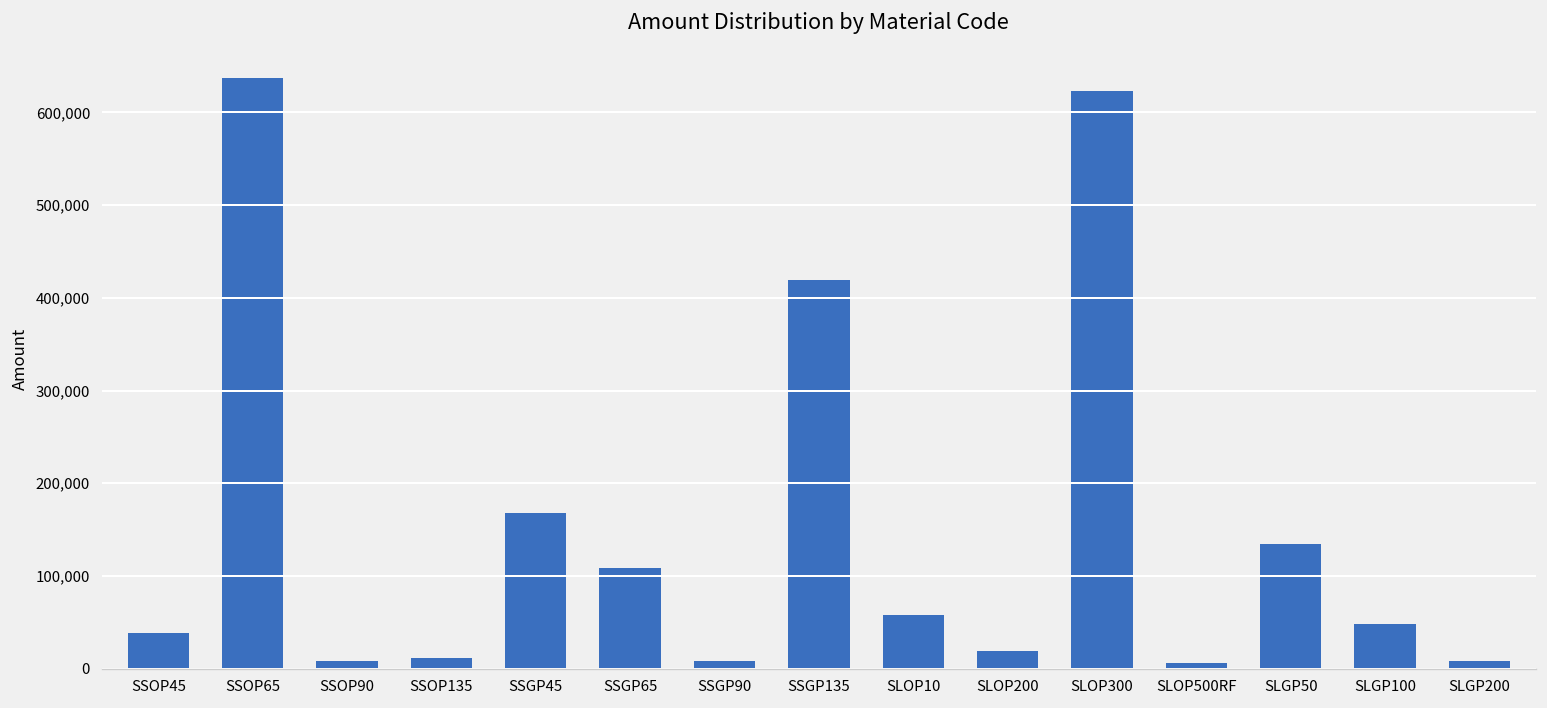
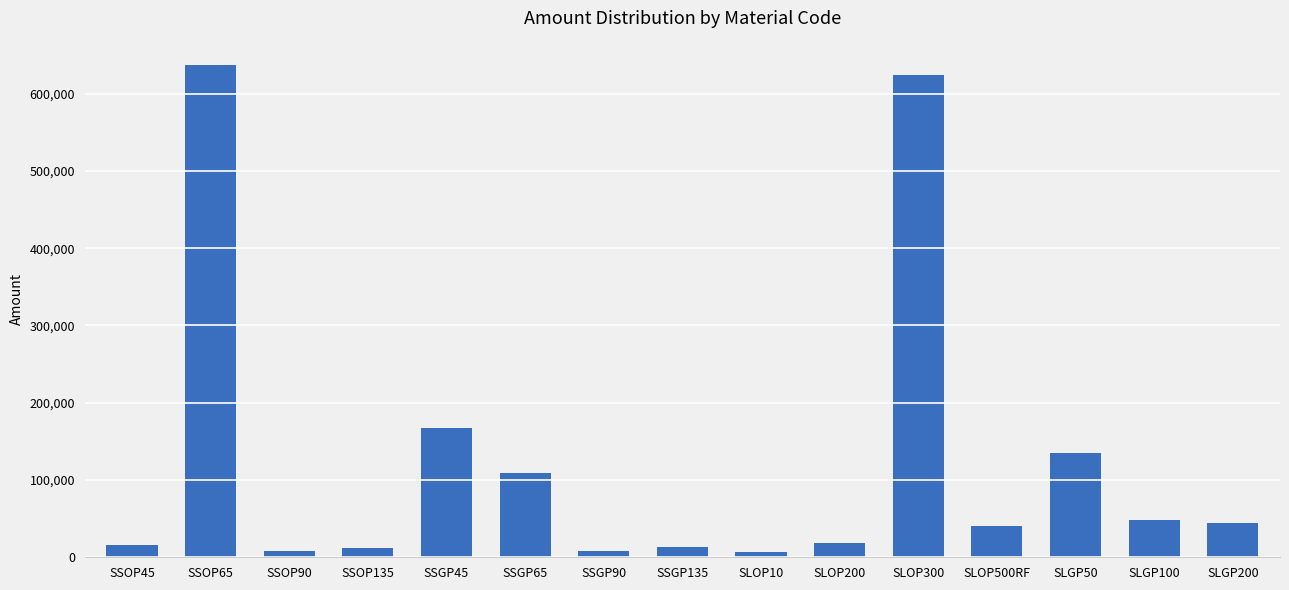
  {
-   "SSOP45": "40,000",
+   "SSOP45": "20,000",
    "SSOP65": "640,000",
    "SSOP90": "10,000",
    "SSOP135": "10,000",
    "SSGP45": "170,000",
    "SSGP65": "110,000",
    "SSGP90": "10,000",
-   "SSGP135": "420,000",
-   "SLOP10": "60,000",
+   "SSGP135": "10,000",
+   "SLOP10": "10,000",
    "SLOP200": "20,000",
    "SLOP300": "620,000",
-   "SLOP500RF": "10,000",
+   "SLOP500RF": "40,000",
    "SLGP50": "130,000",
    "SLGP100": "50,000",
-   "SLGP200": "10,000"
+   "SLGP200": "40,000"
  }
